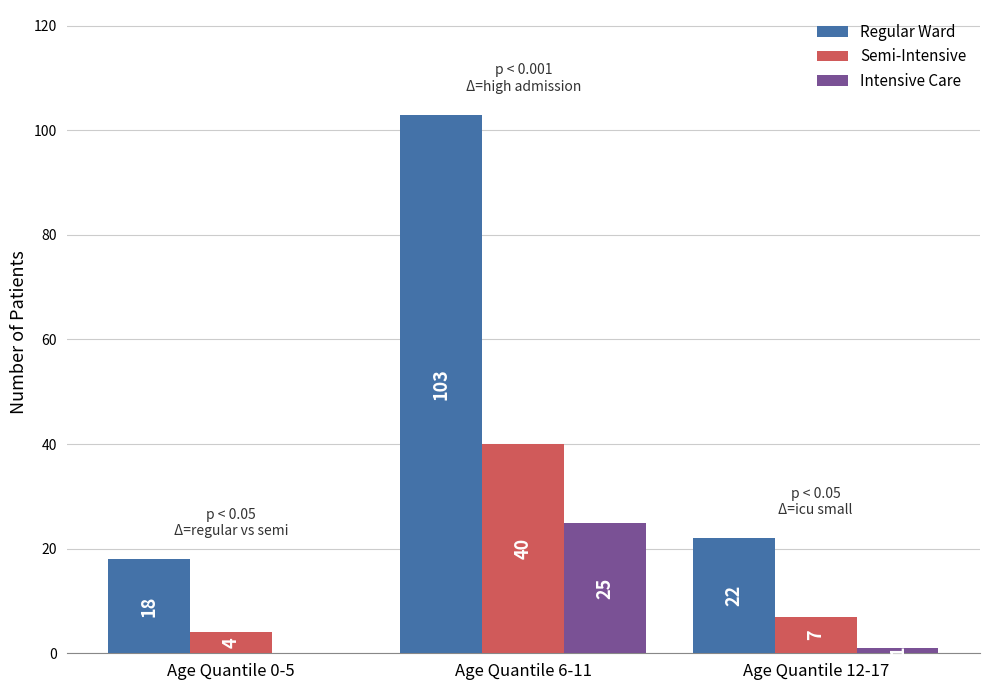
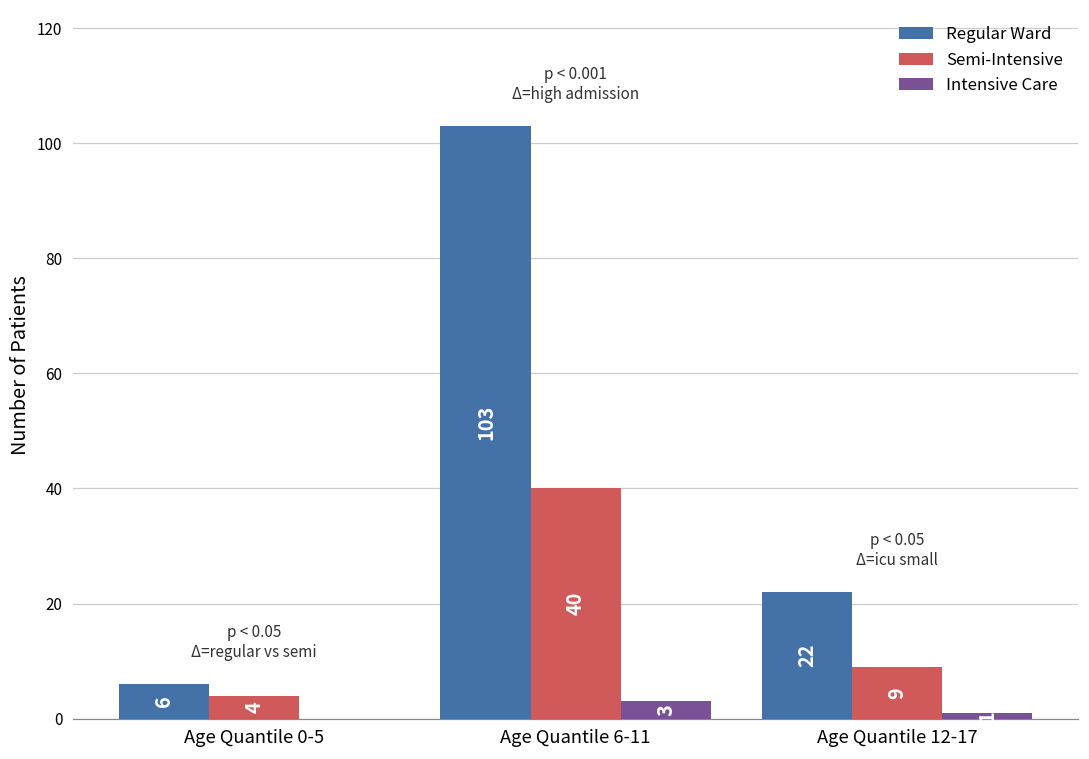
  {
    "Regular Ward": {
-     "Age Quantile 0-5": 18,
+     "Age Quantile 0-5": 6,
      "Age Quantile 6-11": 103,
      "Age Quantile 12-17": 22
    },
    "Semi-Intensive": {
      "Age Quantile 0-5": 4,
      "Age Quantile 6-11": 40,
-     "Age Quantile 12-17": 7
+     "Age Quantile 12-17": 9
    },
    "Intensive Care": {
-     "Age Quantile 6-11": 25
+     "Age Quantile 6-11": 3
    }
  }
